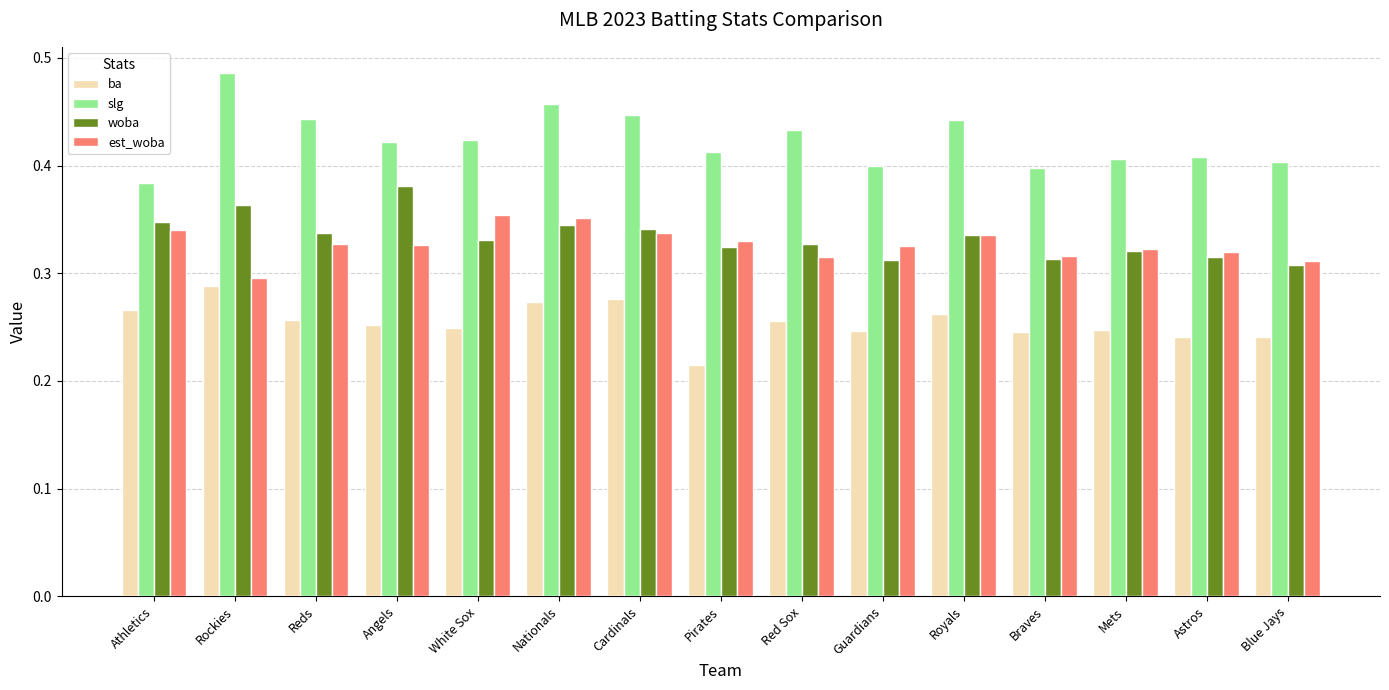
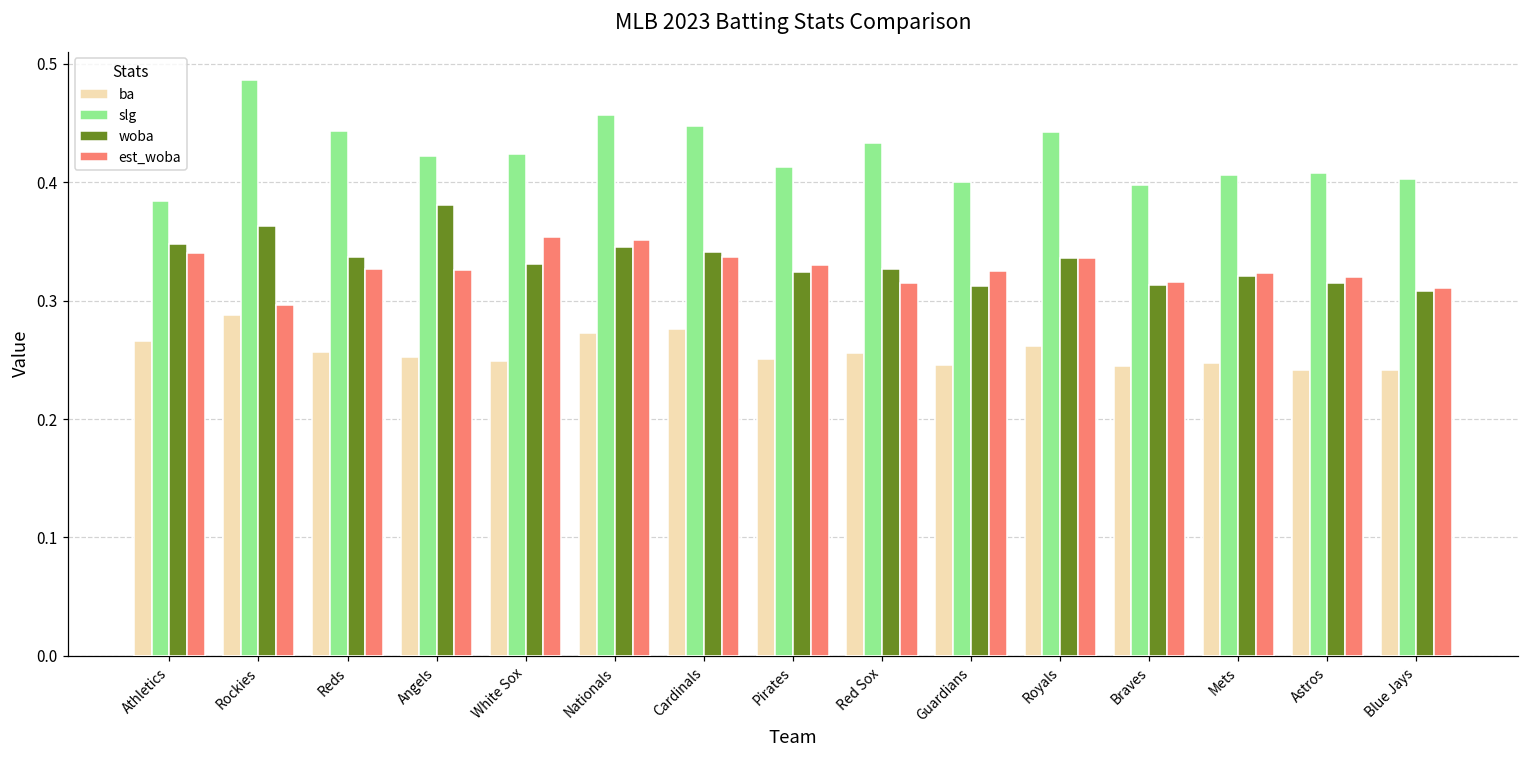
  {
    "ba": {
      "Athletics": 0.266,
      "Rockies": 0.288,
      "Reds": 0.257,
      "Angels": 0.252,
      "White Sox": 0.249,
      "Nationals": 0.273,
      "Cardinals": 0.276,
-     "Pirates": 0.215,
+     "Pirates": 0.251,
      "Red Sox": 0.256,
      "Guardians": 0.246,
      "Royals": 0.262,
      "Braves": 0.245,
      "Mets": 0.247,
      "Astros": 0.241,
      "Blue Jays": 0.241
    },
    "slg": {
      "Athletics": 0.384,
      "Rockies": 0.486,
      "Reds": 0.443,
      "Angels": 0.422,
      "White Sox": 0.424,
      "Nationals": 0.457,
      "Cardinals": 0.447,
      "Pirates": 0.413,
      "Red Sox": 0.433,
      "Guardians": 0.400,
      "Royals": 0.442,
      "Braves": 0.398,
      "Mets": 0.406,
      "Astros": 0.408,
      "Blue Jays": 0.403
    },
    "woba": {
      "Athletics": 0.348,
      "Rockies": 0.363,
      "Reds": 0.337,
      "Angels": 0.381,
      "White Sox": 0.331,
      "Nationals": 0.345,
      "Cardinals": 0.341,
      "Pirates": 0.324,
      "Red Sox": 0.327,
      "Guardians": 0.312,
      "Royals": 0.336,
      "Braves": 0.313,
      "Mets": 0.321,
      "Astros": 0.315,
      "Blue Jays": 0.308
    },
    "est_woba": {
      "Athletics": 0.340,
      "Rockies": 0.296,
      "Reds": 0.327,
      "Angels": 0.326,
      "White Sox": 0.354,
      "Nationals": 0.351,
      "Cardinals": 0.337,
      "Pirates": 0.330,
      "Red Sox": 0.315,
      "Guardians": 0.325,
      "Royals": 0.336,
      "Braves": 0.316,
      "Mets": 0.323,
      "Astros": 0.320,
      "Blue Jays": 0.311
    }
  }
